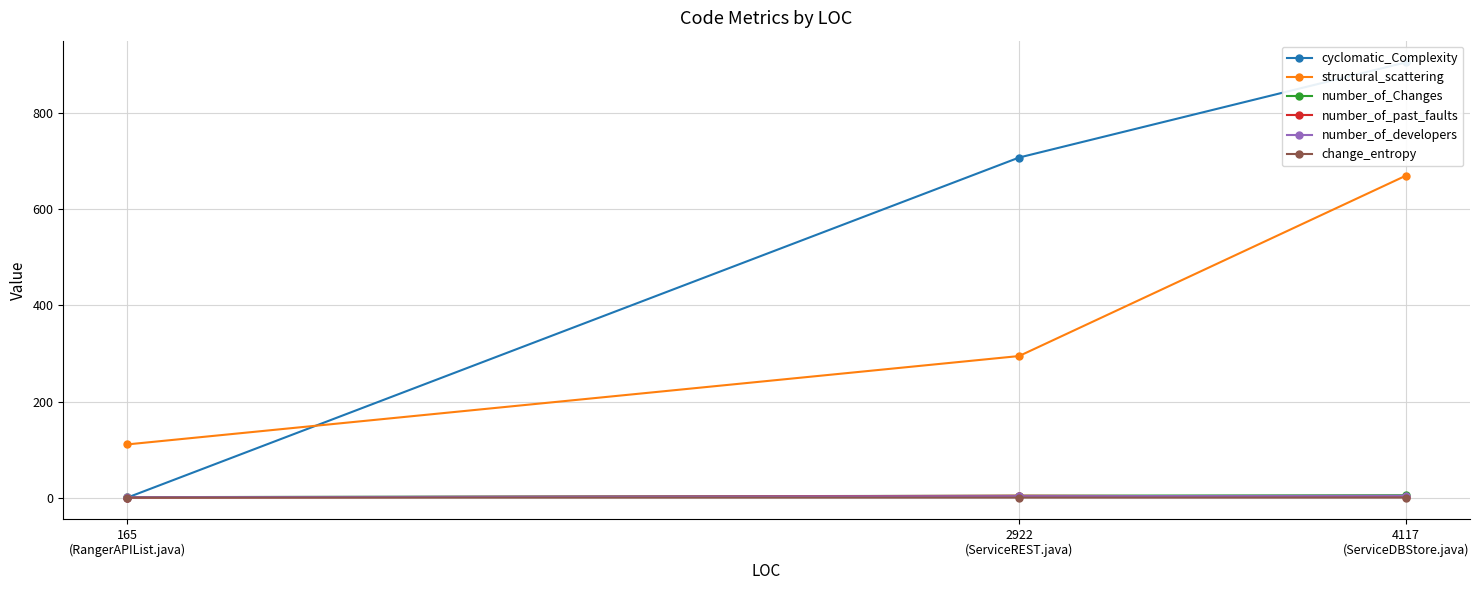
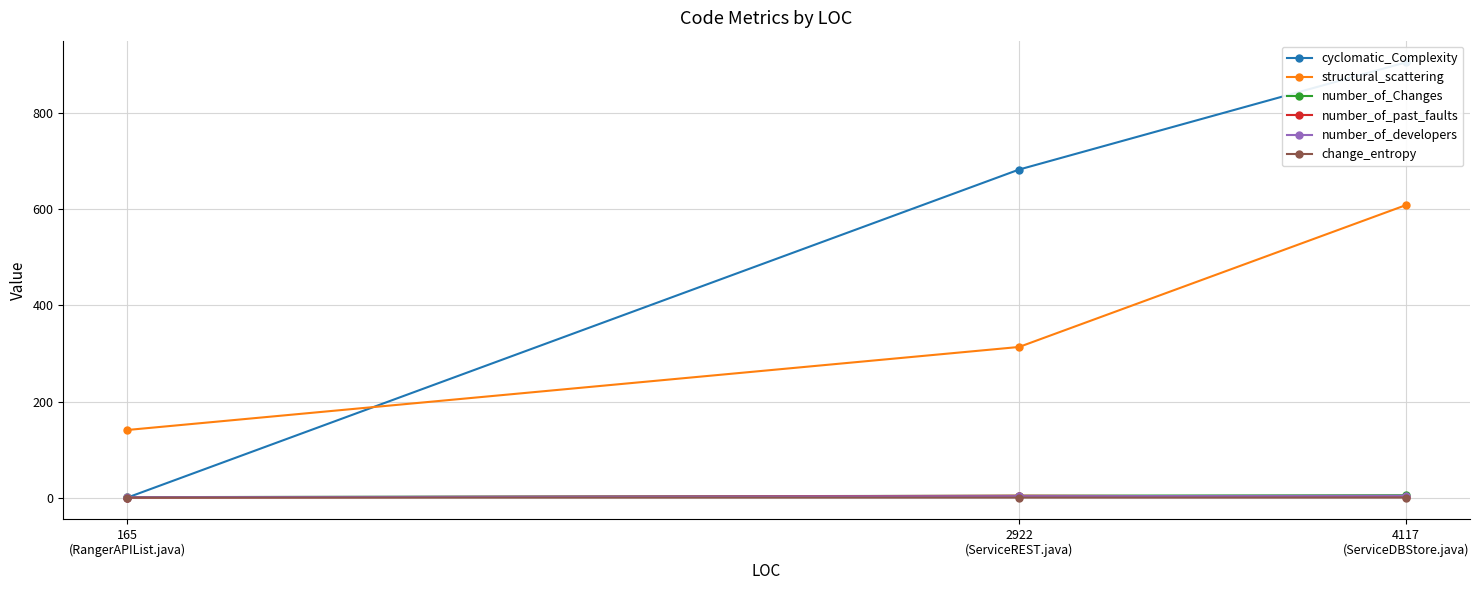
  {
    "cyclomatic_Complexity": {
-     "2922 (ServiceREST.java)": 710
+     "2922 (ServiceREST.java)": 680
    },
    "structural_scattering": {
-     "165 (RangerAPIList.java)": 110,
-     "2922 (ServiceREST.java)": 290,
-     "4117 (ServiceDBStore.java)": 670
+     "165 (RangerAPIList.java)": 140,
+     "2922 (ServiceREST.java)": 310,
+     "4117 (ServiceDBStore.java)": 610
    }
  }
